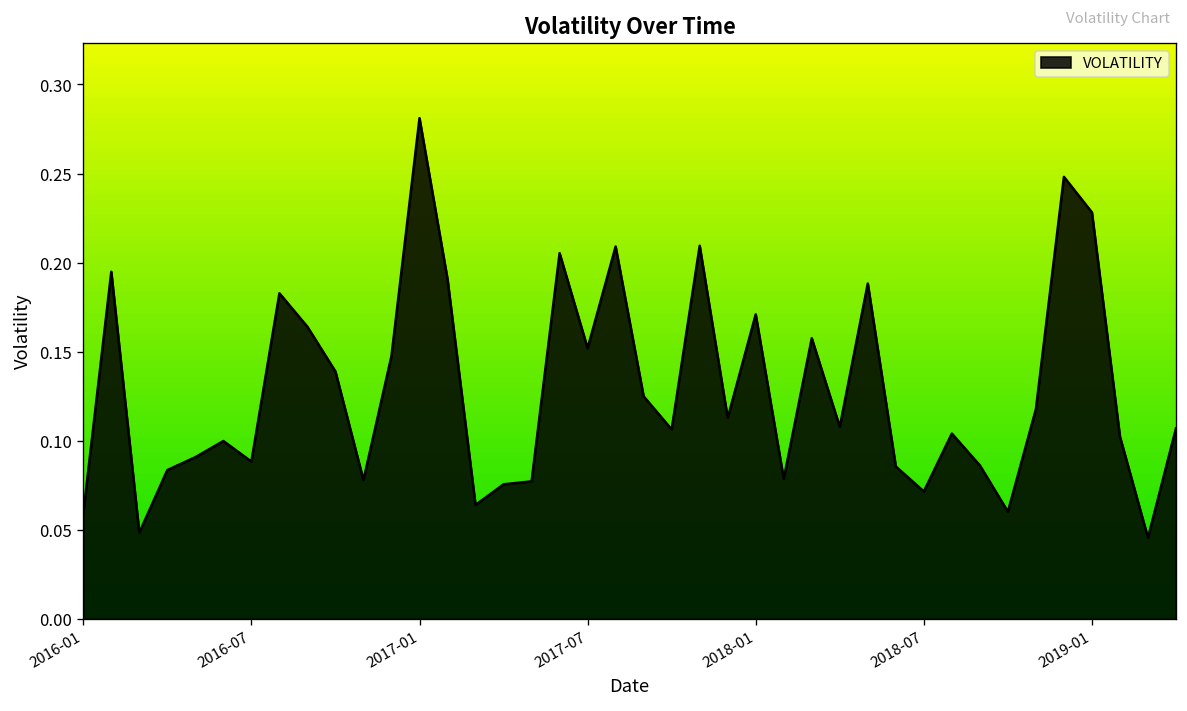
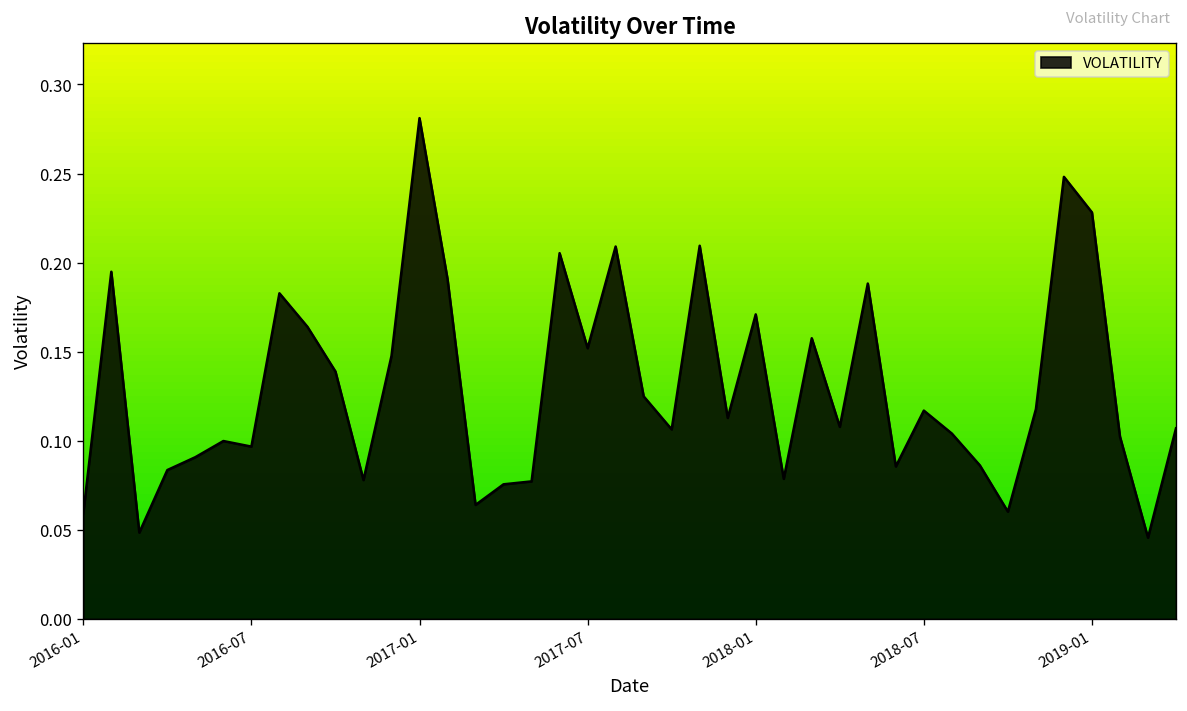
  {
    "2016-01": 0.059,
-   "2016-07": 0.088,
+   "2016-07": 0.097,
    "2017-01": 0.281,
    "2017-07": 0.152,
    "2018-01": 0.171,
-   "2018-07": 0.072,
+   "2018-07": 0.117,
    "2019-01": 0.228
  }
